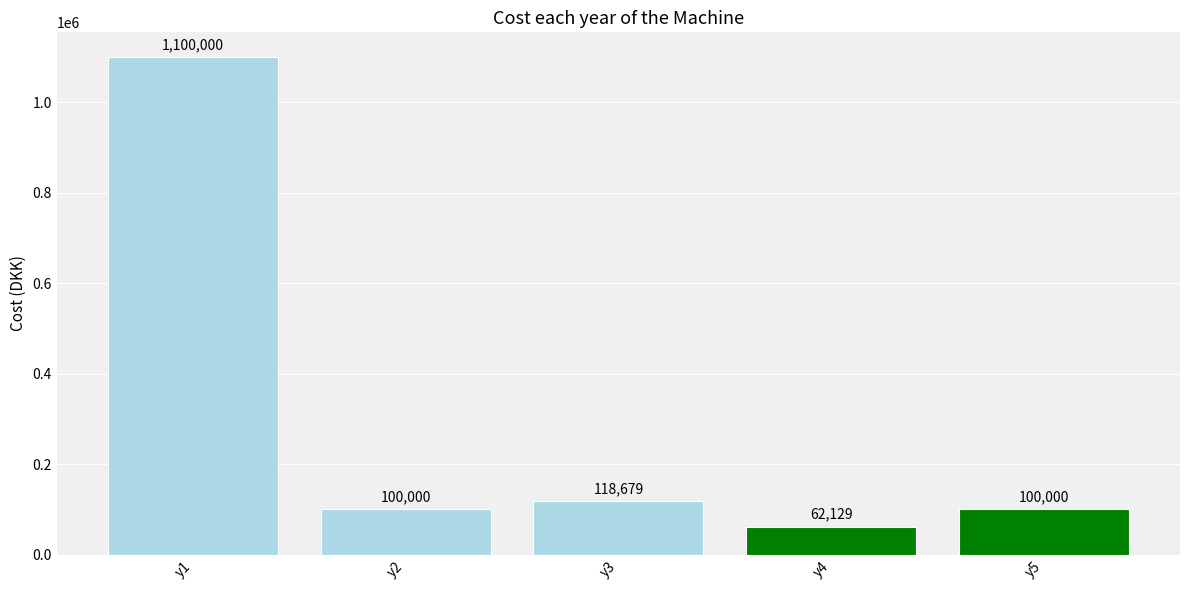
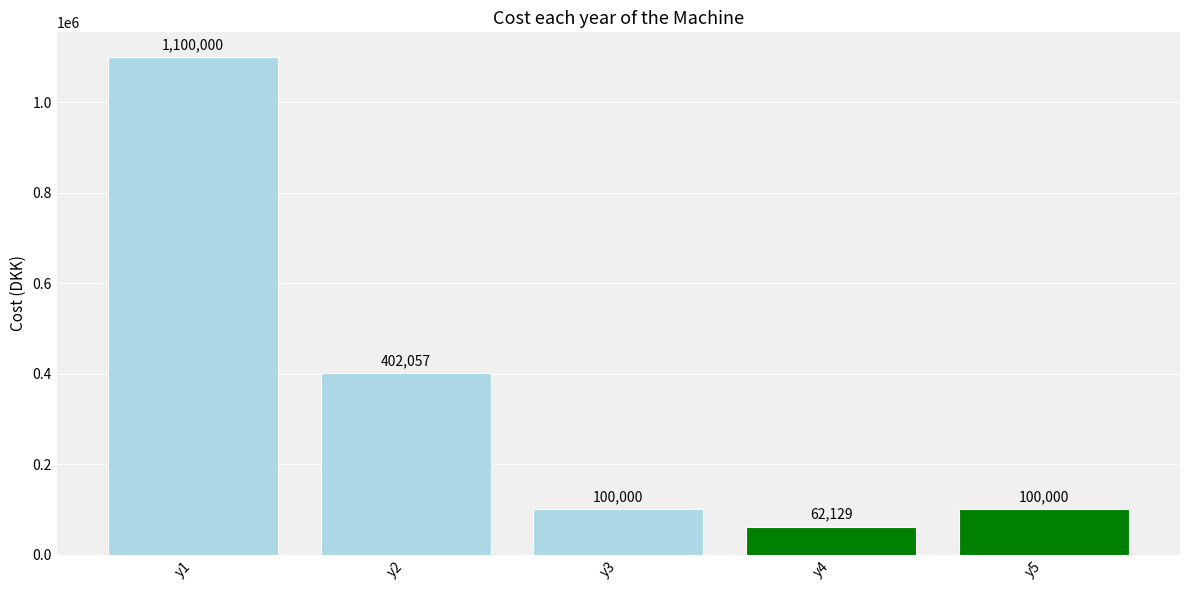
  {
    "y1": "1,100,000",
-   "y2": "100,000",
-   "y3": "118,679",
+   "y2": "402,057",
+   "y3": "100,000",
    "y4": "62,129",
    "y5": "100,000"
  }
